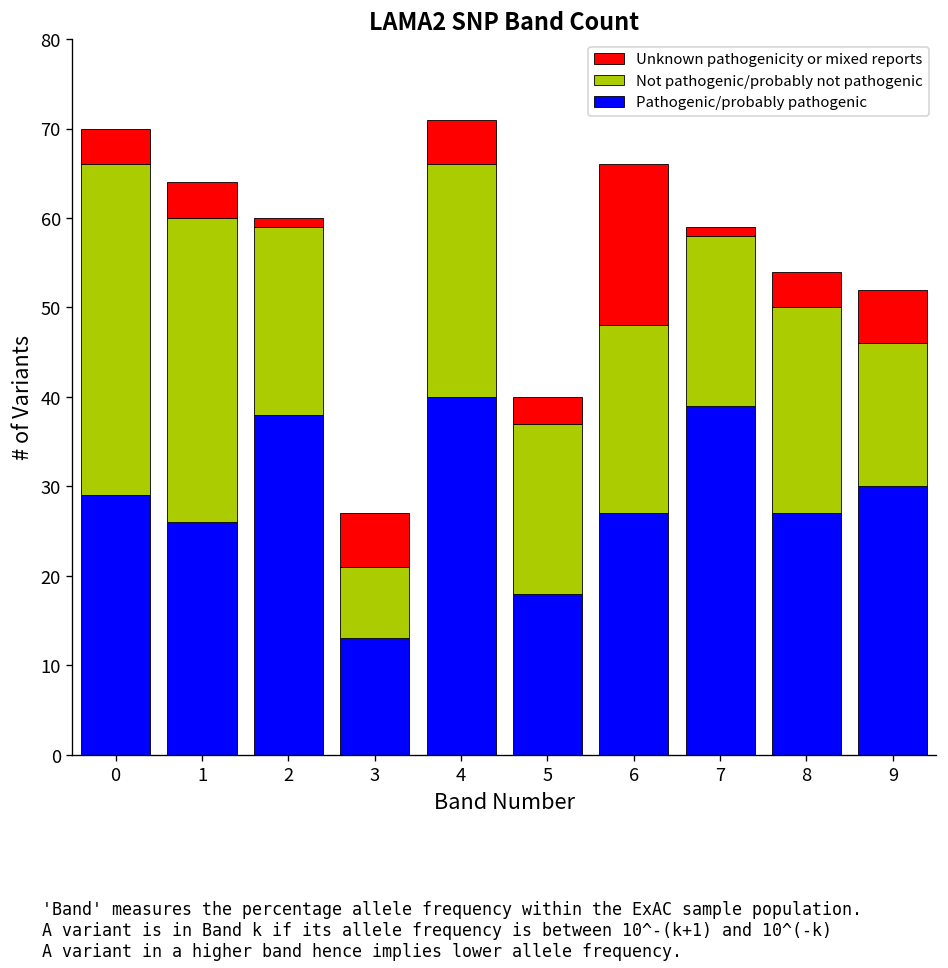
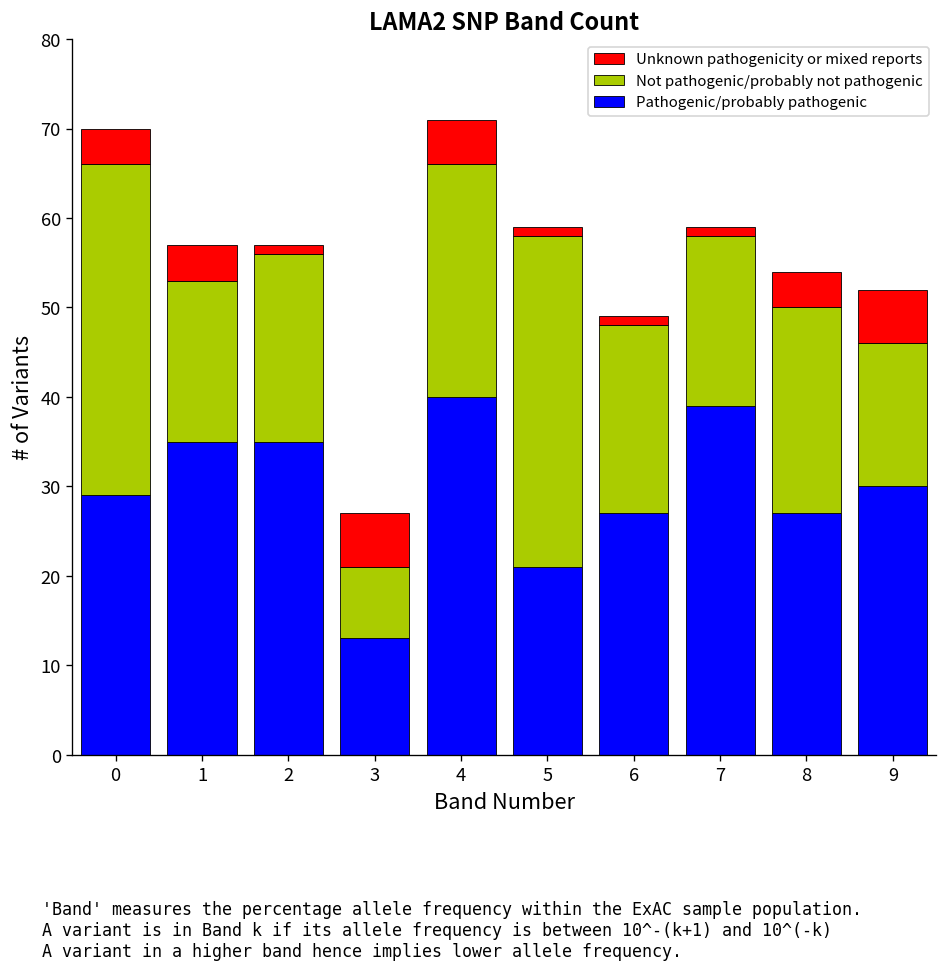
  {
    "Pathogenic/probably pathogenic": {
      "0": 29,
-     "1": 26,
-     "2": 38,
+     "1": 35,
+     "2": 35,
      "3": 13,
      "4": 40,
-     "5": 18,
+     "5": 21,
      "6": 27,
      "7": 39,
      "8": 27,
      "9": 30
    },
    "Not pathogenic/probably not pathogenic": {
      "0": 37,
-     "1": 34,
+     "1": 18,
      "2": 21,
      "3": 8,
      "4": 26,
-     "5": 19,
+     "5": 37,
      "6": 21,
      "7": 19,
      "8": 23,
      "9": 16
    },
    "Unknown pathogenicity or mixed reports": {
      "0": 4,
      "1": 4,
      "2": 1,
      "3": 6,
      "4": 5,
-     "5": 3,
-     "6": 18,
+     "5": 1,
+     "6": 1,
      "7": 1,
      "8": 4,
      "9": 6
    }
  }
